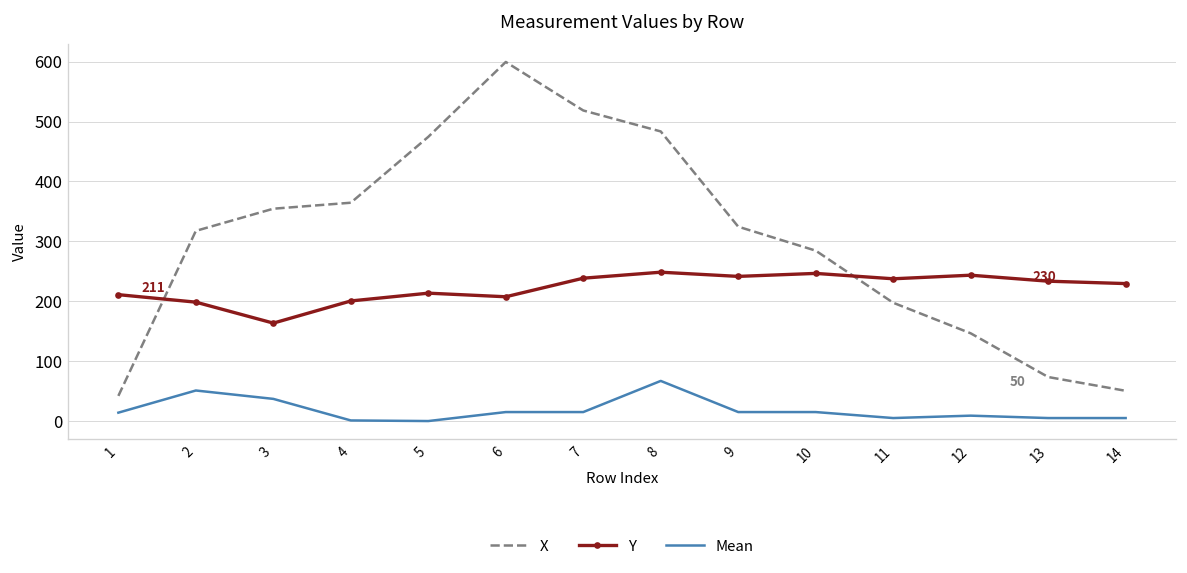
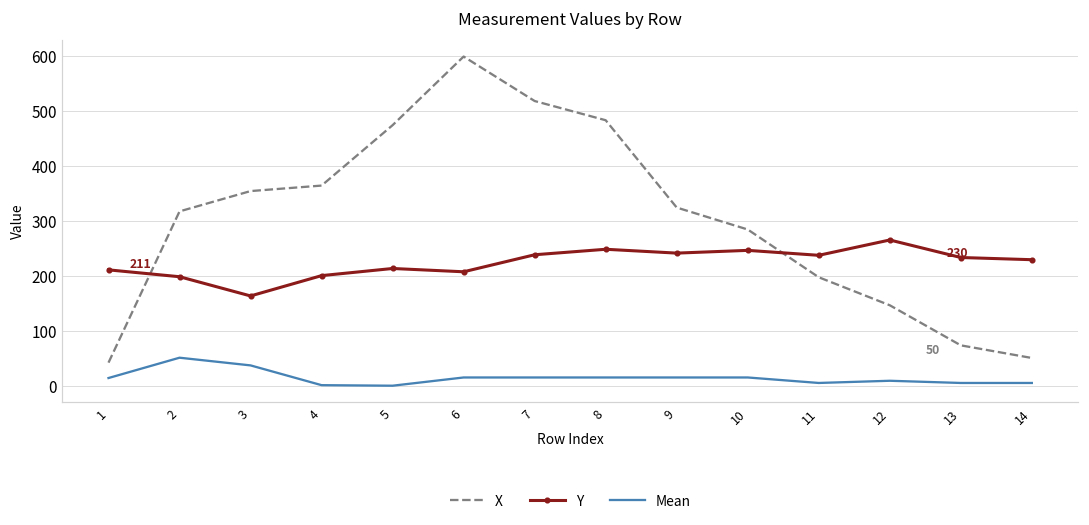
  {
    "X": {
      "1": 40,
      "2": 320,
      "3": 350,
      "4": 360,
      "5": 470,
      "6": 600,
      "7": 520,
      "8": 480,
      "9": 320,
      "10": 280,
      "11": 200,
      "12": 150,
      "14": 50
    },
    "Y": {
      "2": 200,
      "3": 160,
      "4": 200,
      "5": 210,
      "6": 210,
      "7": 240,
      "8": 250,
      "9": 240,
      "10": 250,
      "11": 240,
-     "12": 240,
+     "12": 270,
      "14": 230
    },
    "Mean": {
      "1": 10,
      "2": 50,
      "3": 40,
      "4": 0,
      "5": 0,
      "6": 20,
      "7": 20,
-     "8": 70,
+     "8": 20,
      "9": 20,
      "10": 20,
      "11": 10,
      "12": 10,
      "13": 10,
      "14": 10
    }
  }
